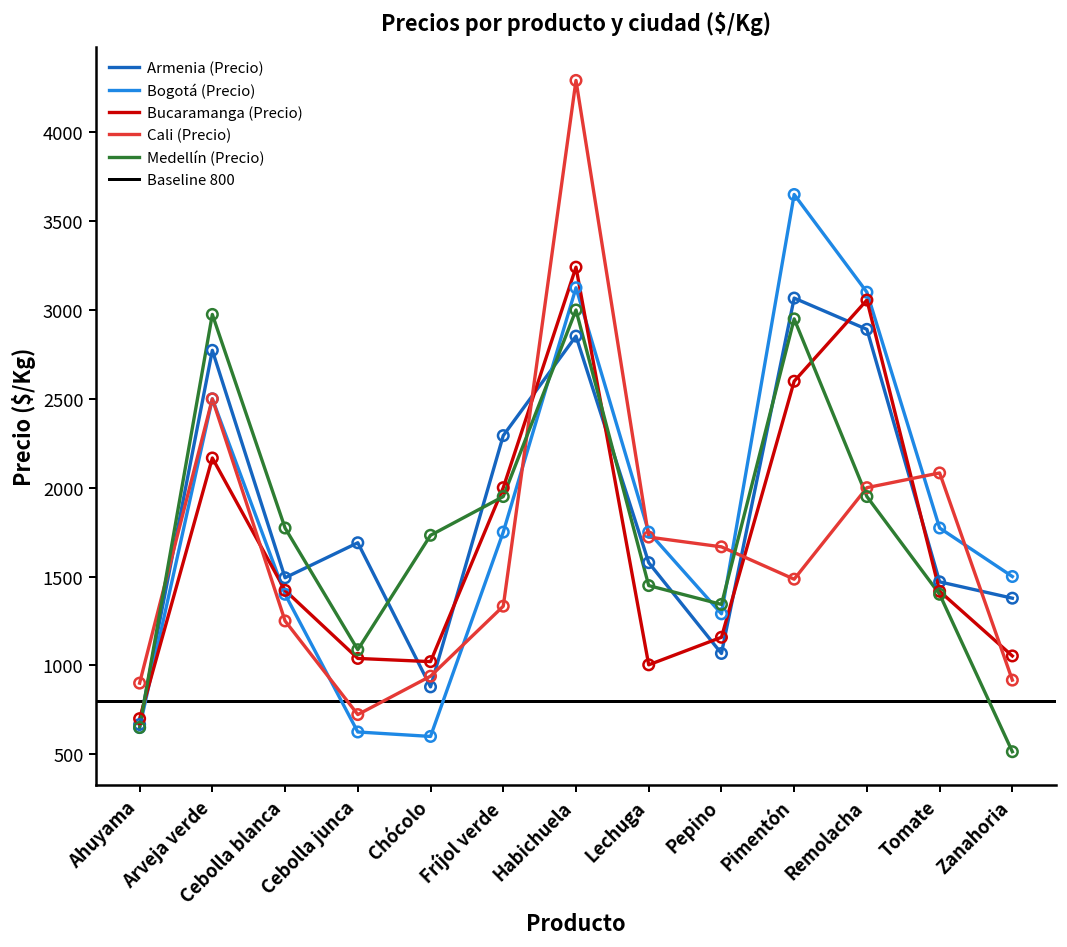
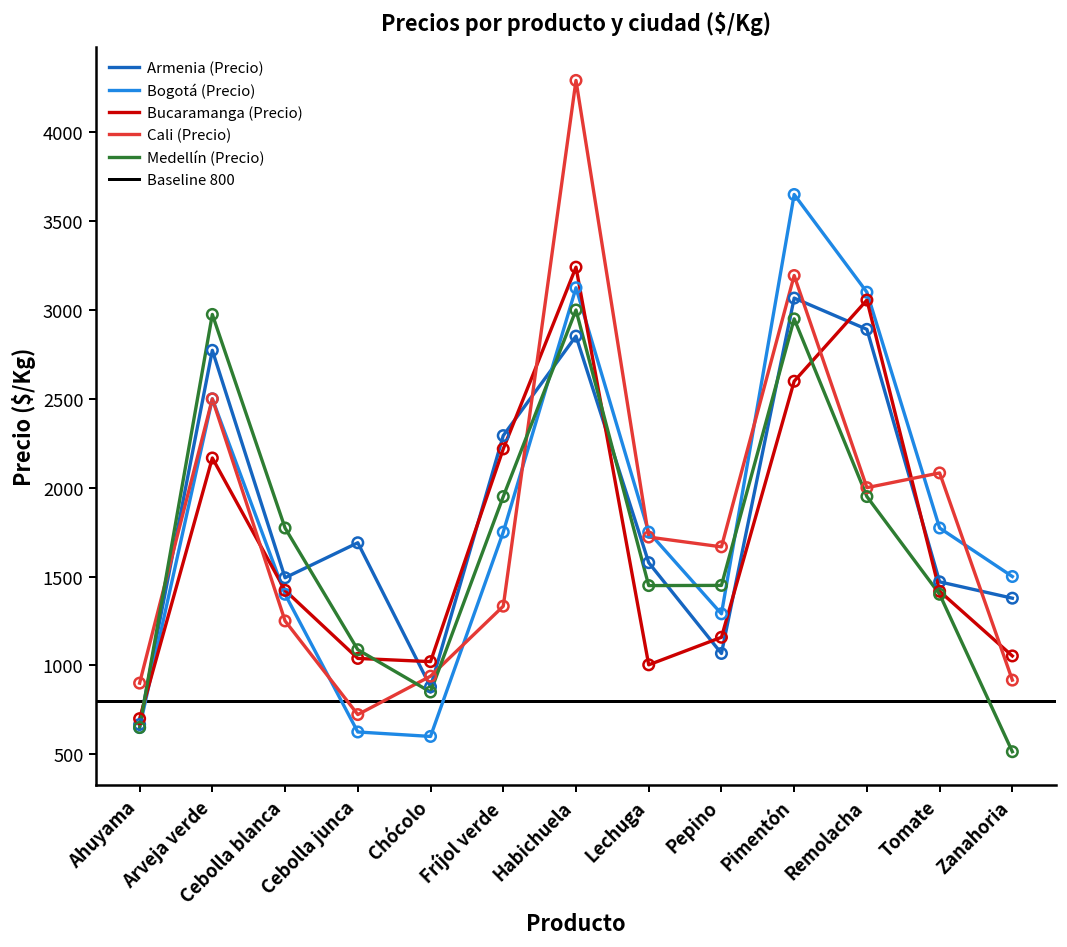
  {
    "Bucaramanga (Precio)": {
      "Ahuyama": 700,
      "Arveja verde": 2170,
      "Cebolla blanca": 1420,
      "Cebolla junca": 1040,
      "Chócolo": 1020,
-     "Fríjol verde": 2000,
+     "Fríjol verde": 2220,
      "Habichuela": 3240,
      "Lechuga": 1000,
      "Pepino": 1160,
      "Pimentón": 2600,
      "Remolacha": 3060,
      "Zanahoria": 1050
    },
    "Cali (Precio)": {
      "Ahuyama": 900,
      "Cebolla blanca": 1250,
      "Cebolla junca": 720,
      "Chócolo": 940,
      "Fríjol verde": 1330,
      "Habichuela": 4290,
      "Lechuga": 1720,
      "Pepino": 1670,
-     "Pimentón": 1490,
+     "Pimentón": 3190,
      "Remolacha": 2000,
      "Tomate": 2080,
      "Zanahoria": 920
    },
    "Medellín (Precio)": {
      "Arveja verde": 2980,
      "Cebolla blanca": 1770,
      "Cebolla junca": 1090,
-     "Chócolo": 1730,
+     "Chócolo": 850,
      "Fríjol verde": 1950,
      "Habichuela": 3000,
      "Lechuga": 1450,
-     "Pepino": 1340,
+     "Pepino": 1450,
      "Pimentón": 2950,
      "Remolacha": 1950,
      "Zanahoria": 510
    }
  }
